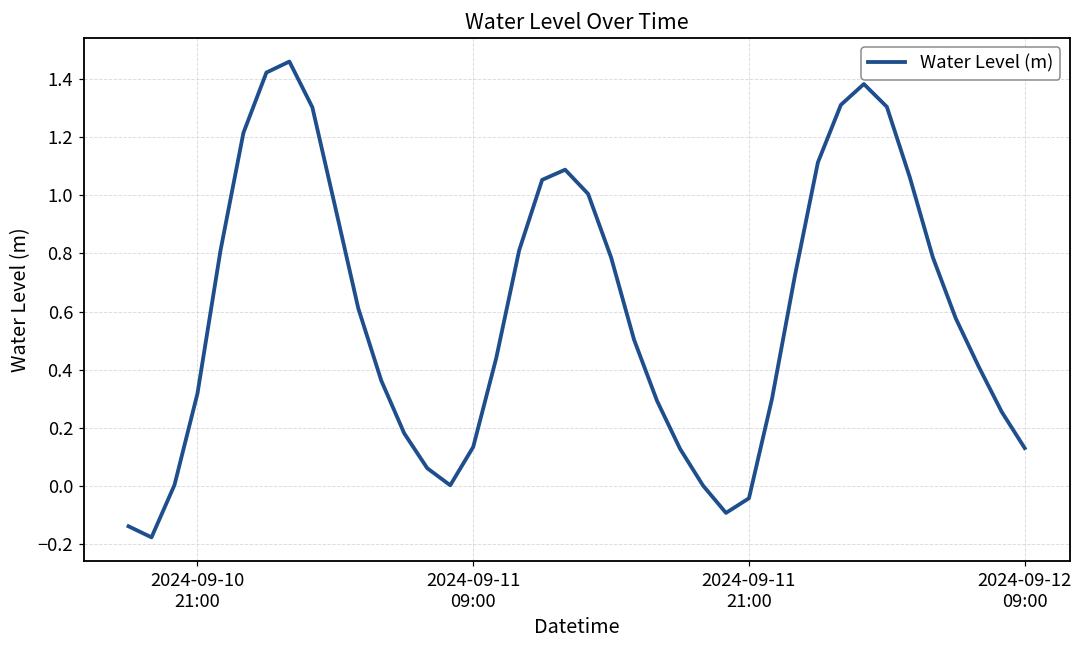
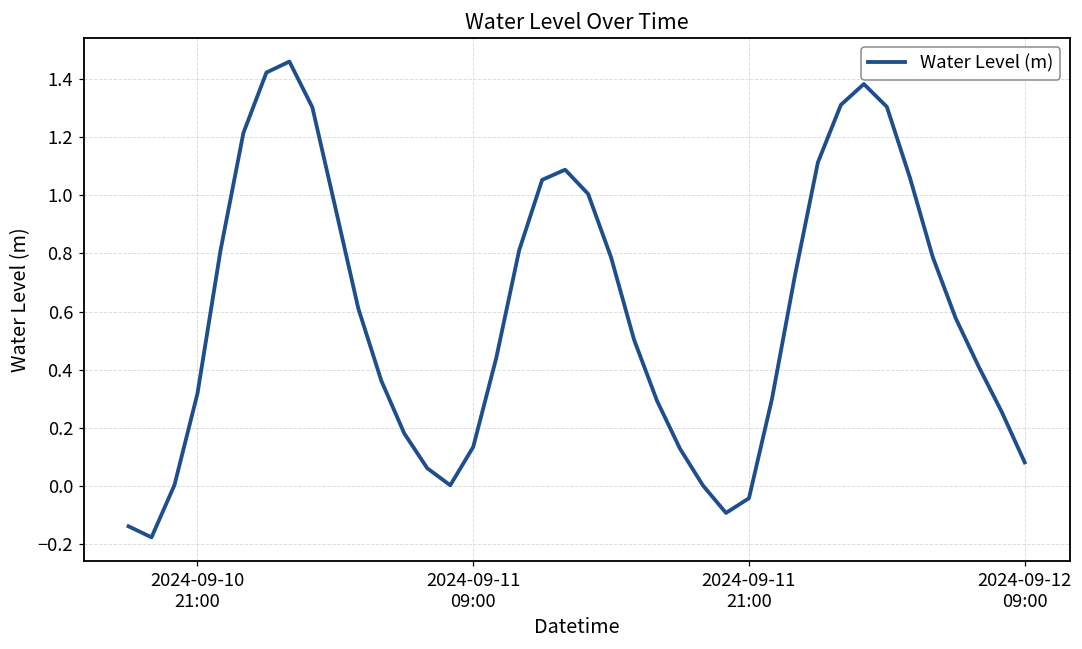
  {
    "2024-09-10 21:00": 0.32,
    "2024-09-11 09:00": 0.13,
    "2024-09-11 21:00": -0.04,
-   "2024-09-12 09:00": 0.13
+   "2024-09-12 09:00": 0.08
  }
